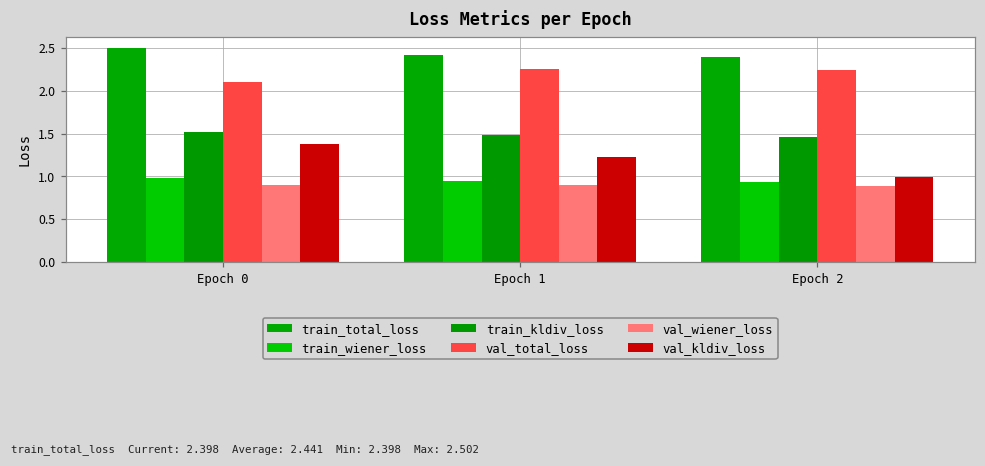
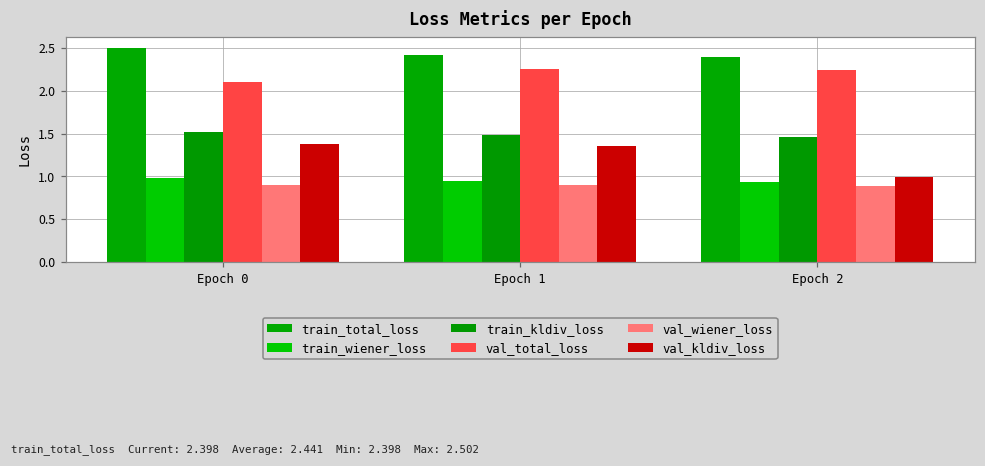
  {
    "val_total_loss": {
      "Epoch 0": 2.1,
      "Epoch 1": 2.3,
      "Epoch 2": 2.2
    },
    "val_wiener_loss": {
      "Epoch 0": 0.9,
      "Epoch 1": 0.9,
      "Epoch 2": 0.9
    },
    "val_kldiv_loss": {
      "Epoch 0": 1.4,
-     "Epoch 1": 1.2,
+     "Epoch 1": 1.4,
      "Epoch 2": 1.0
    }
  }
